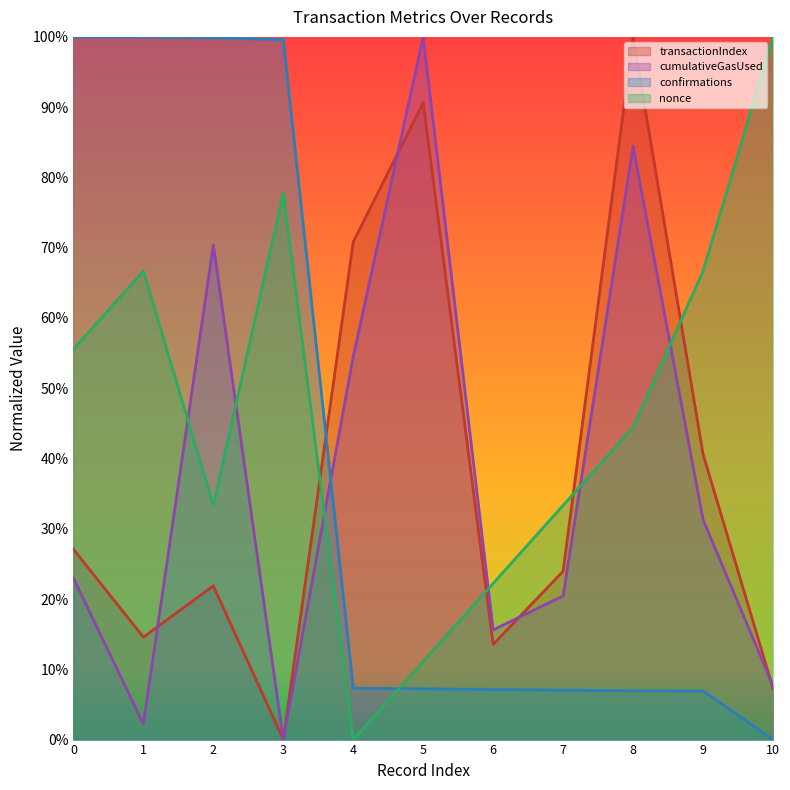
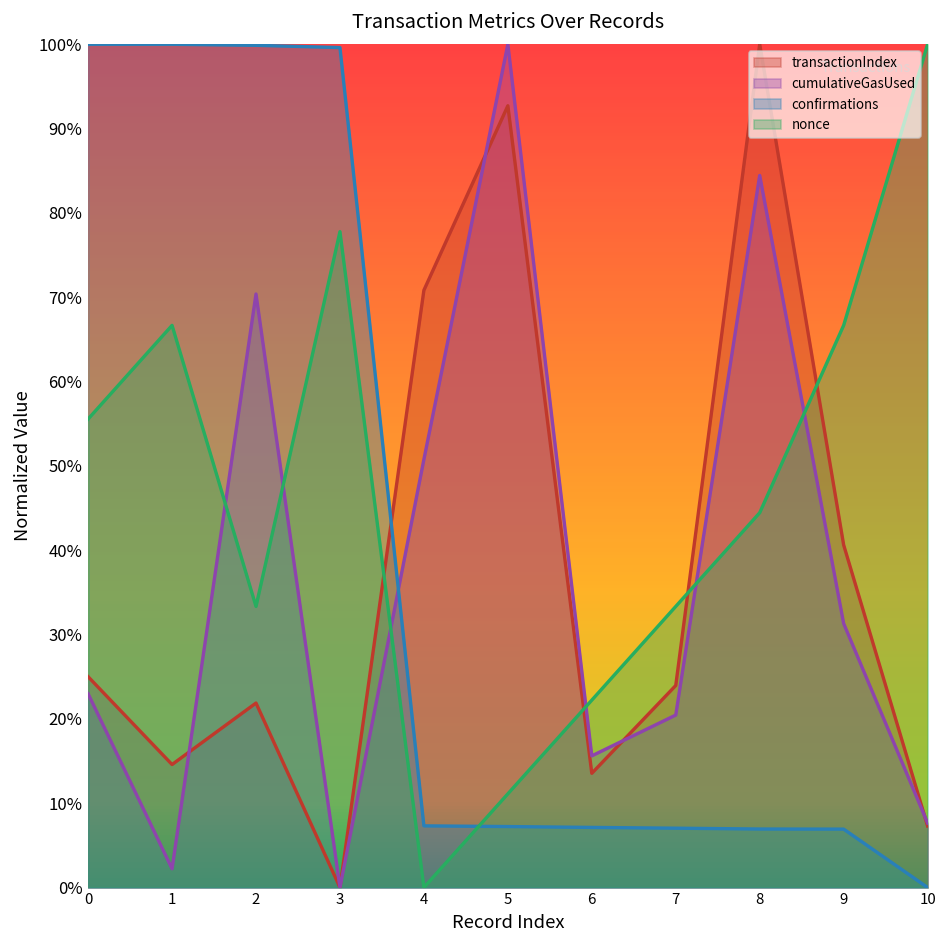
  {
    "transactionIndex": {
-     "0": "27%",
+     "0": "25%",
      "1": "15%",
      "2": "22%",
      "4": "71%",
-     "5": "91%",
+     "5": "93%",
      "6": "14%",
      "7": "24%",
      "8": "100%",
      "9": "41%"
    },
    "cumulativeGasUsed": {
      "0": "23%",
      "1": "2%",
      "2": "70%",
-     "4": "55%",
+     "4": "51%",
      "5": "100%",
      "6": "16%",
      "7": "20%",
      "8": "84%",
      "9": "31%"
    }
  }
